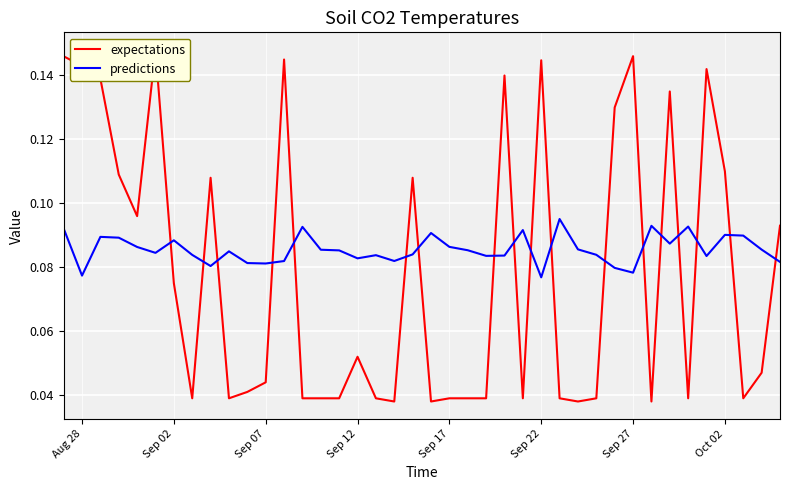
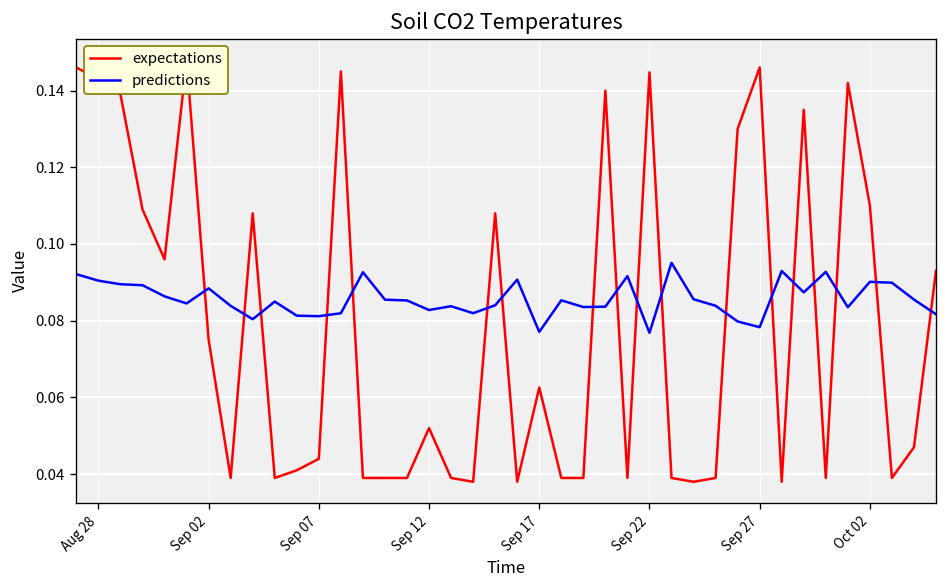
  {
    "expectations": {
      "Sep 02": 0.075,
      "Sep 07": 0.044,
      "Sep 12": 0.052,
-     "Sep 17": 0.039,
+     "Sep 17": 0.063,
      "Sep 22": 0.145,
      "Sep 27": 0.146,
      "Oct 02": 0.110
    },
    "predictions": {
-     "Aug 28": 0.077,
+     "Aug 28": 0.090,
      "Sep 02": 0.088,
      "Sep 07": 0.081,
      "Sep 12": 0.083,
-     "Sep 17": 0.086,
+     "Sep 17": 0.077,
      "Sep 22": 0.077,
      "Sep 27": 0.078,
      "Oct 02": 0.090
    }
  }
